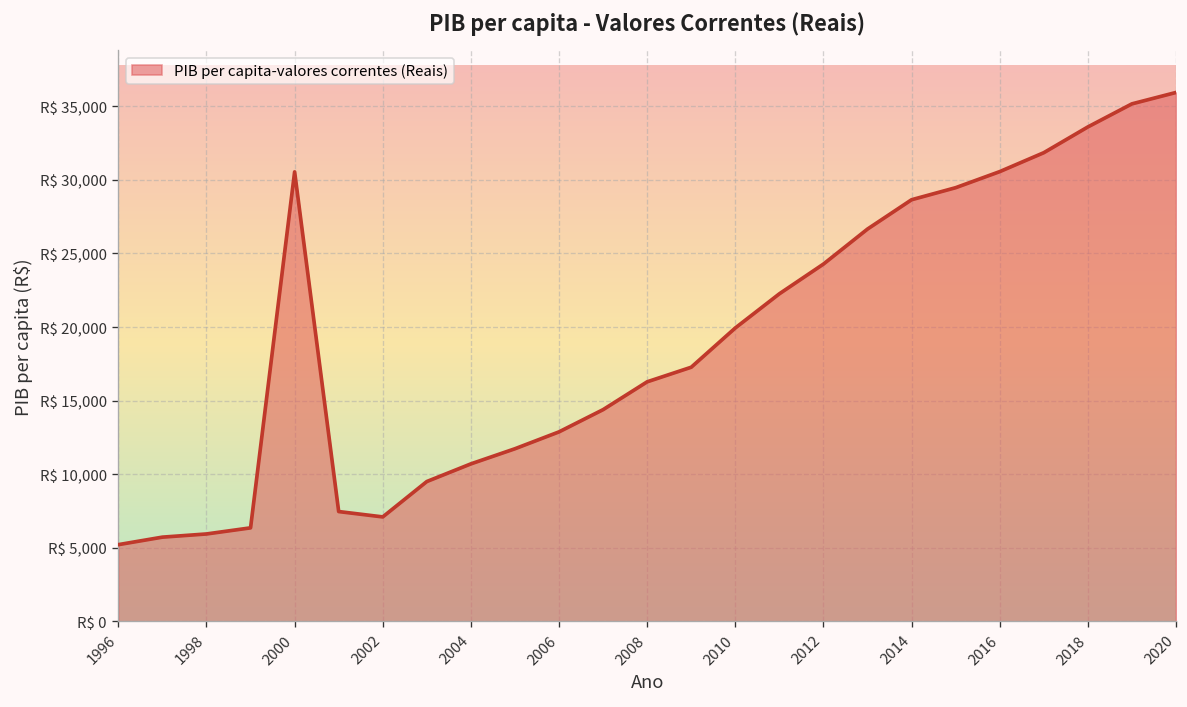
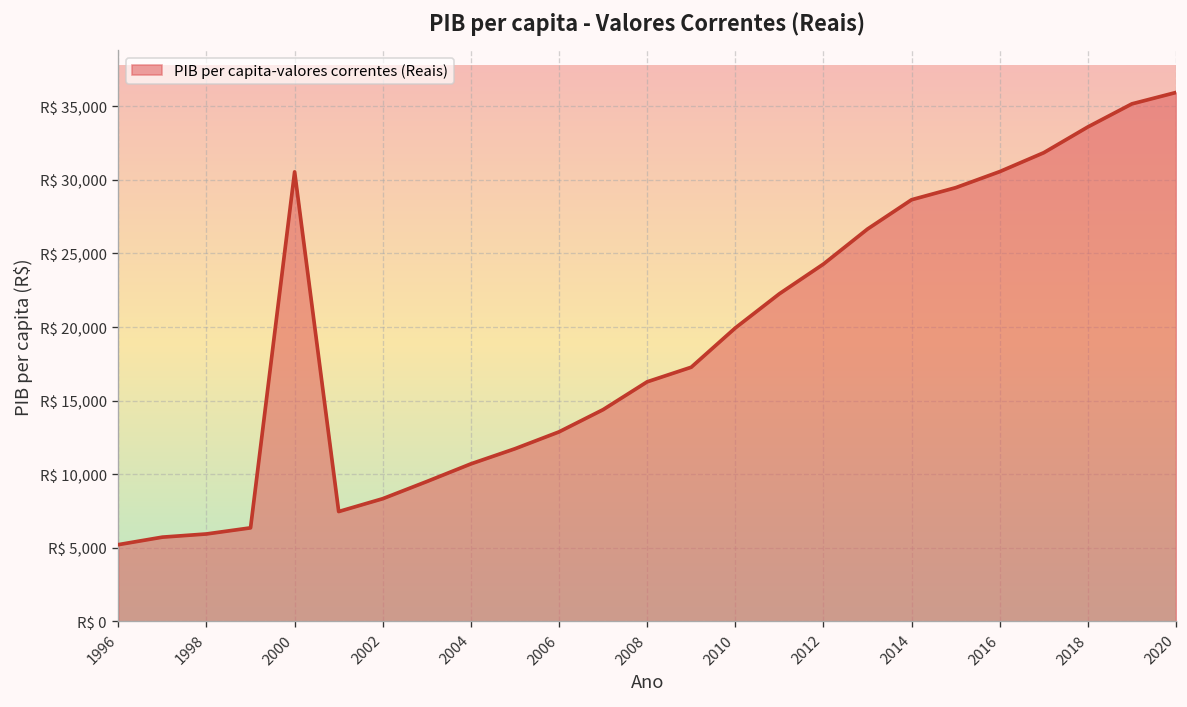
  {
    "1996": "R$ 5,200",
    "1998": "R$ 5,900",
    "2000": "R$ 30,500",
-   "2002": "R$ 7,100",
+   "2002": "R$ 8,300",
    "2004": "R$ 10,700",
    "2006": "R$ 12,900",
    "2008": "R$ 16,300",
    "2010": "R$ 19,900",
    "2012": "R$ 24,300",
    "2014": "R$ 28,600",
    "2016": "R$ 30,600",
    "2018": "R$ 33,600",
    "2020": "R$ 35,900"
  }
